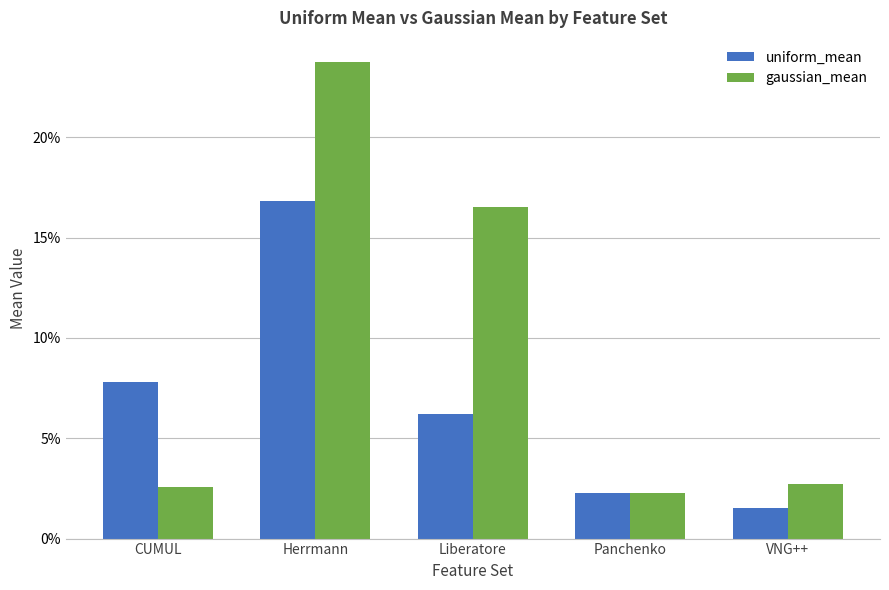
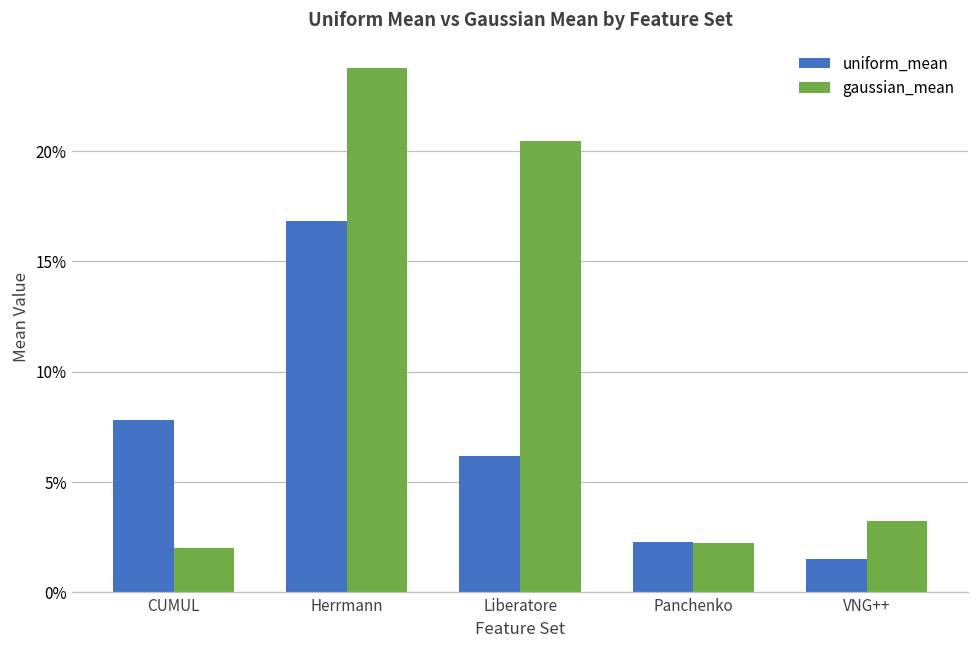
  {
    "uniform_mean": {
      "CUMUL": "7.8%",
      "Herrmann": "16.8%",
      "Liberatore": "6.2%",
      "Panchenko": "2.3%",
      "VNG++": "1.5%"
    },
    "gaussian_mean": {
-     "CUMUL": "2.6%",
+     "CUMUL": "2.0%",
      "Herrmann": "23.8%",
-     "Liberatore": "16.5%",
+     "Liberatore": "20.5%",
      "Panchenko": "2.3%",
-     "VNG++": "2.7%"
+     "VNG++": "3.2%"
    }
  }
